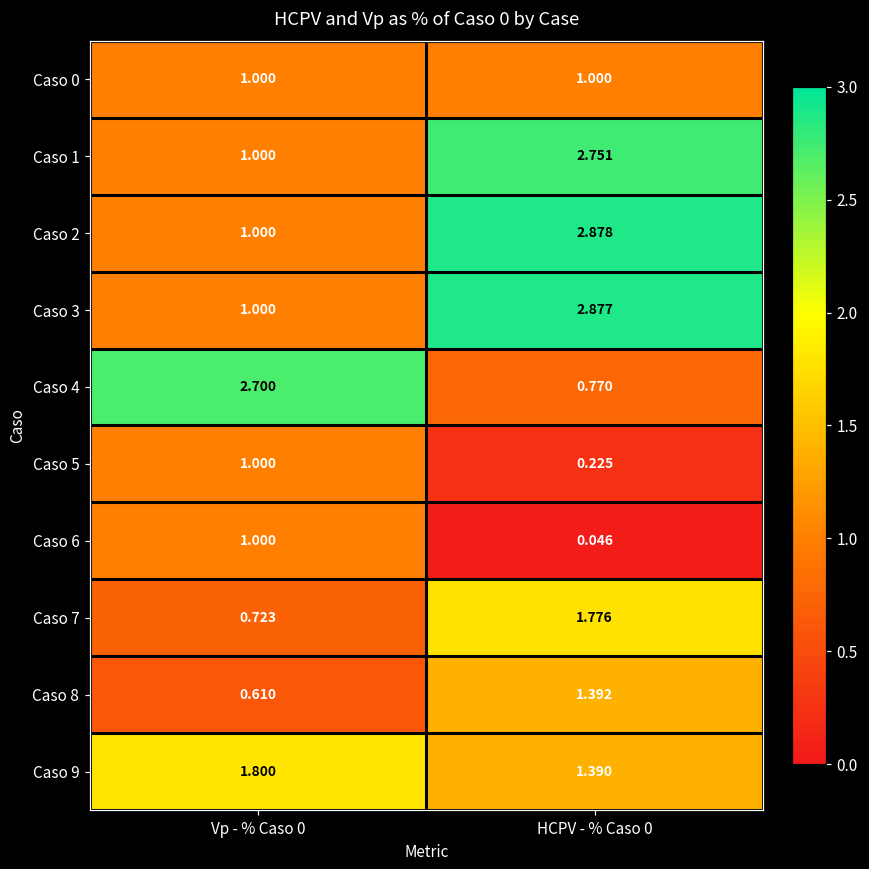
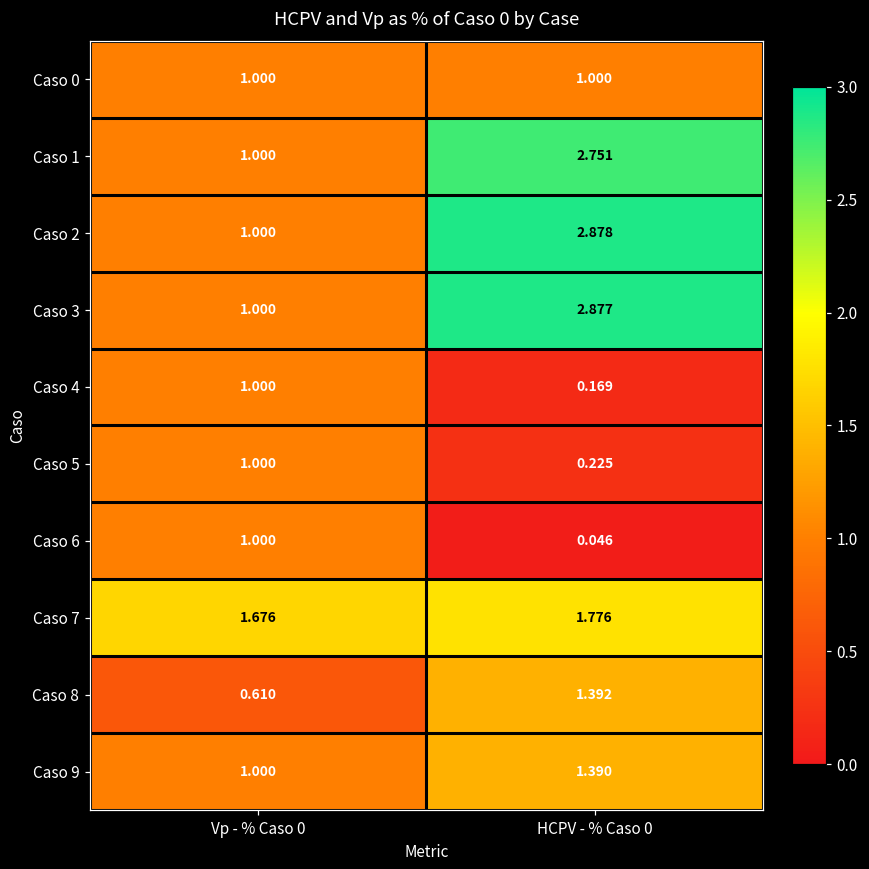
  {
    "Caso 0": {
      "Vp - % Caso 0": 1.000,
      "HCPV - % Caso 0": 1.000
    },
    "Caso 1": {
      "Vp - % Caso 0": 1.000,
      "HCPV - % Caso 0": 2.751
    },
    "Caso 2": {
      "Vp - % Caso 0": 1.000,
      "HCPV - % Caso 0": 2.878
    },
    "Caso 3": {
      "Vp - % Caso 0": 1.000,
      "HCPV - % Caso 0": 2.877
    },
    "Caso 4": {
-     "Vp - % Caso 0": 2.700,
-     "HCPV - % Caso 0": 0.770
+     "Vp - % Caso 0": 1.000,
+     "HCPV - % Caso 0": 0.169
    },
    "Caso 5": {
      "Vp - % Caso 0": 1.000,
      "HCPV - % Caso 0": 0.225
    },
    "Caso 6": {
      "Vp - % Caso 0": 1.000,
      "HCPV - % Caso 0": 0.046
    },
    "Caso 7": {
-     "Vp - % Caso 0": 0.723,
+     "Vp - % Caso 0": 1.676,
      "HCPV - % Caso 0": 1.776
    },
    "Caso 8": {
      "Vp - % Caso 0": 0.610,
      "HCPV - % Caso 0": 1.392
    },
    "Caso 9": {
-     "Vp - % Caso 0": 1.800,
+     "Vp - % Caso 0": 1.000,
      "HCPV - % Caso 0": 1.390
    }
  }
